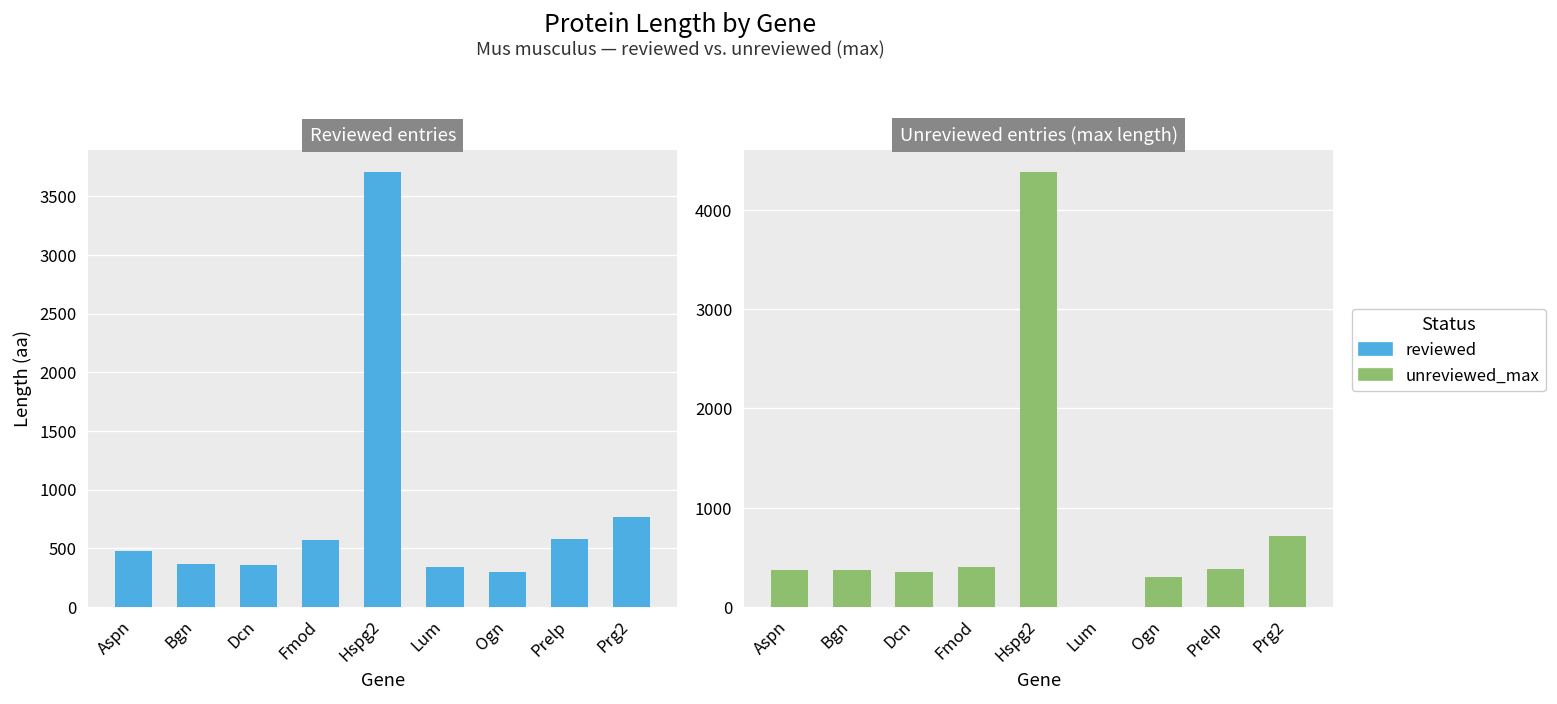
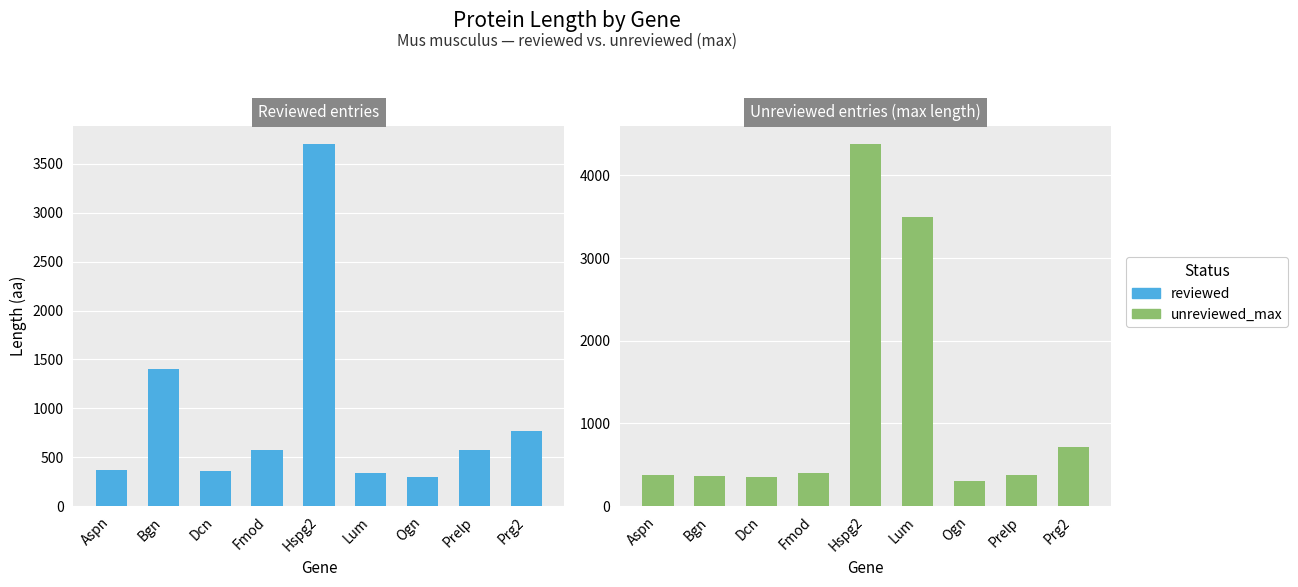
  {
    "Reviewed entries": {
-     "Aspn": 500,
-     "Bgn": 400,
+     "Aspn": 400,
+     "Bgn": 1400,
      "Dcn": 400,
      "Fmod": 600,
      "Hspg2": 3700,
      "Lum": 300,
      "Ogn": 300,
      "Prelp": 600,
      "Prg2": 800
    },
    "Unreviewed entries (max length)": {
      "Aspn": 400,
      "Bgn": 400,
      "Dcn": 400,
      "Fmod": 400,
      "Hspg2": 4400,
-     "Lum": 0,
+     "Lum": 3500,
      "Ogn": 300,
      "Prelp": 400,
      "Prg2": 700
    }
  }
